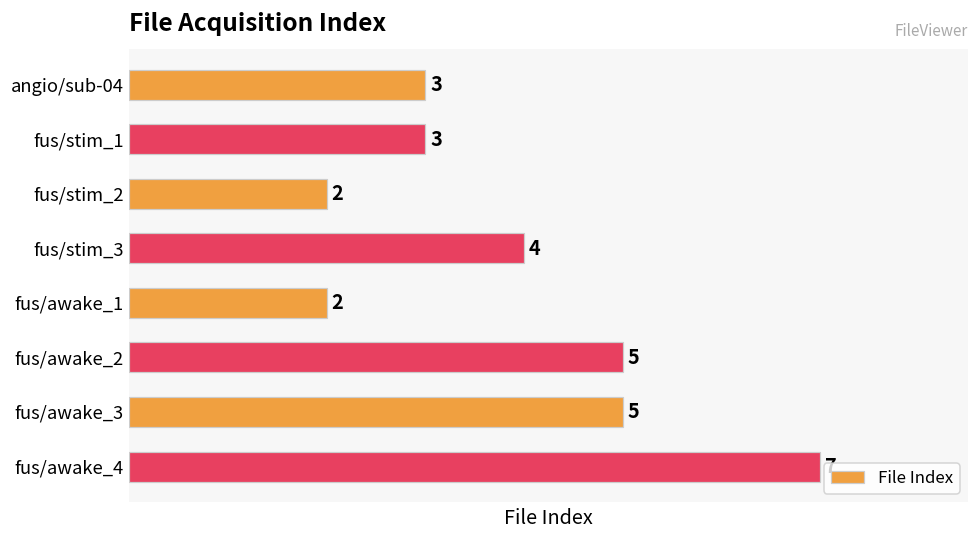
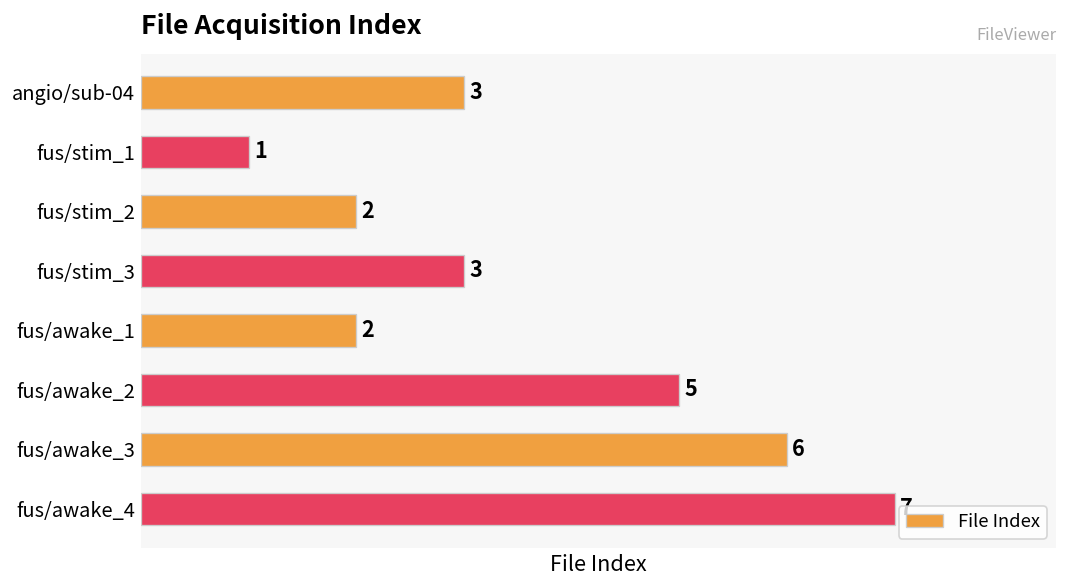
  {
    "angio/sub-04": 3,
-   "fus/stim_1": 3,
+   "fus/stim_1": 1,
    "fus/stim_2": 2,
-   "fus/stim_3": 4,
+   "fus/stim_3": 3,
    "fus/awake_1": 2,
    "fus/awake_2": 5,
-   "fus/awake_3": 5
+   "fus/awake_3": 6
  }
